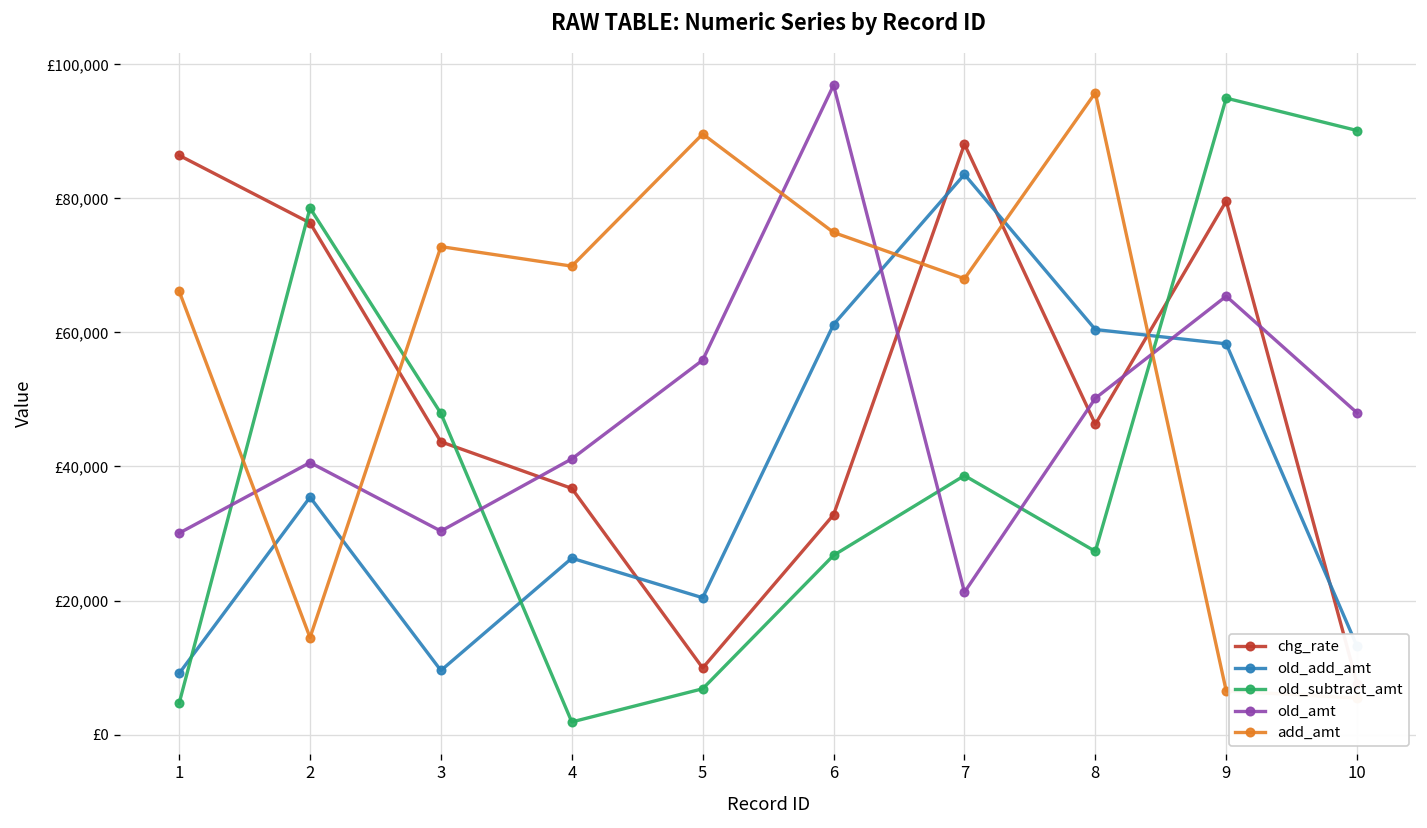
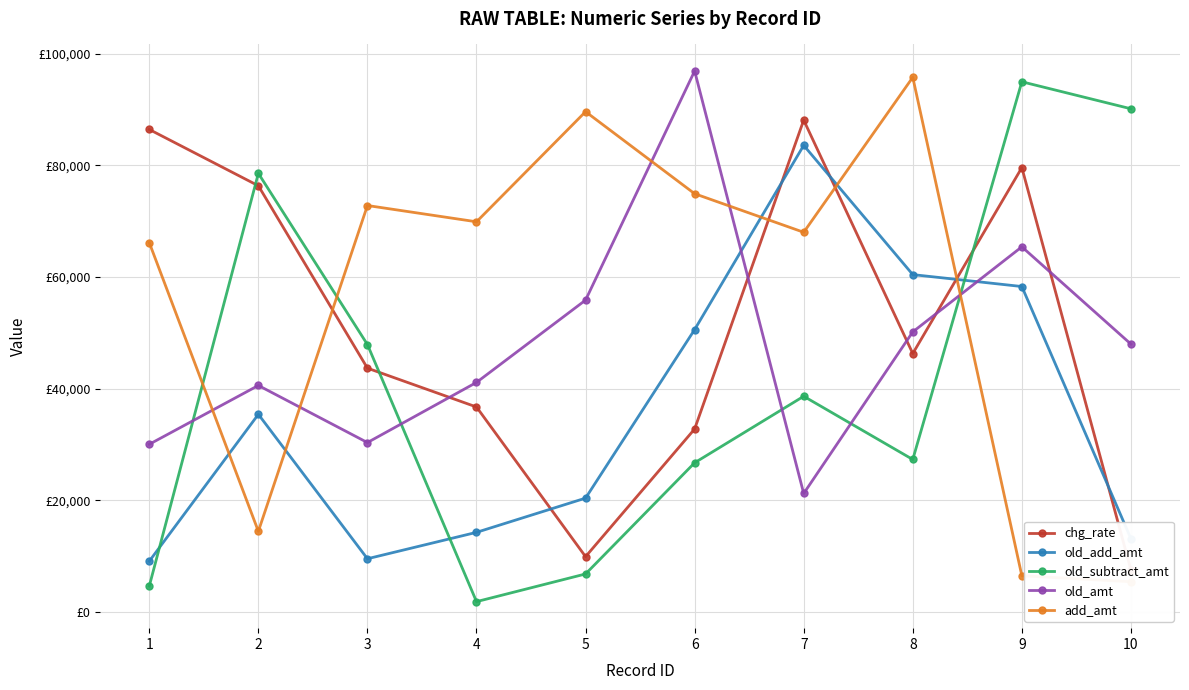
  {
    "chg_rate": {
      "1": "£86,000",
      "2": "£76,000",
      "3": "£44,000",
      "4": "£37,000",
      "5": "£10,000",
      "6": "£33,000",
      "7": "£88,000",
      "8": "£46,000",
      "9": "£80,000"
    },
    "old_add_amt": {
      "1": "£9,000",
      "2": "£35,000",
      "3": "£10,000",
-     "4": "£26,000",
+     "4": "£14,000",
      "5": "£20,000",
-     "6": "£61,000",
+     "6": "£51,000",
      "7": "£84,000",
      "8": "£60,000",
      "9": "£58,000"
    },
    "old_subtract_amt": {
      "1": "£5,000",
      "2": "£79,000",
      "3": "£48,000",
      "4": "£2,000",
      "5": "£7,000",
      "6": "£27,000",
      "7": "£39,000",
      "8": "£27,000",
      "9": "£95,000",
      "10": "£90,000"
    },
    "old_amt": {
      "1": "£30,000",
      "2": "£41,000",
      "3": "£30,000",
      "4": "£41,000",
      "5": "£56,000",
      "6": "£97,000",
      "7": "£21,000",
      "8": "£50,000",
      "9": "£65,000",
      "10": "£48,000"
    },
    "add_amt": {
      "1": "£66,000",
      "2": "£14,000",
      "3": "£73,000",
      "4": "£70,000",
      "5": "£90,000",
      "6": "£75,000",
      "7": "£68,000",
      "8": "£96,000",
      "9": "£7,000"
    }
  }
